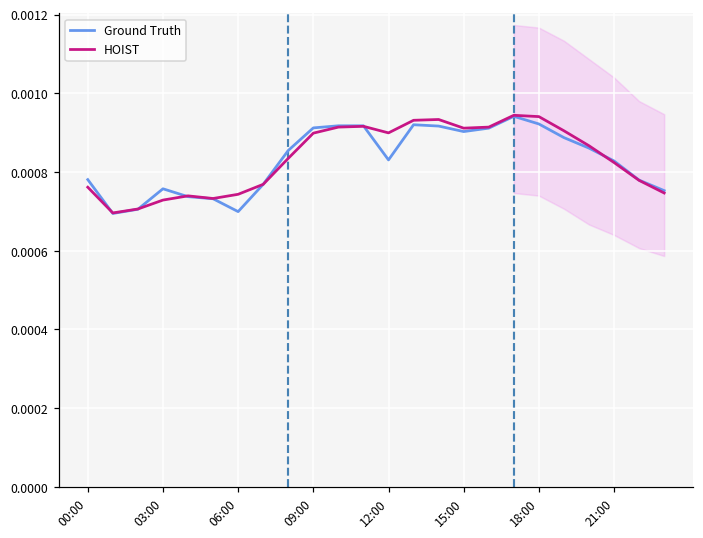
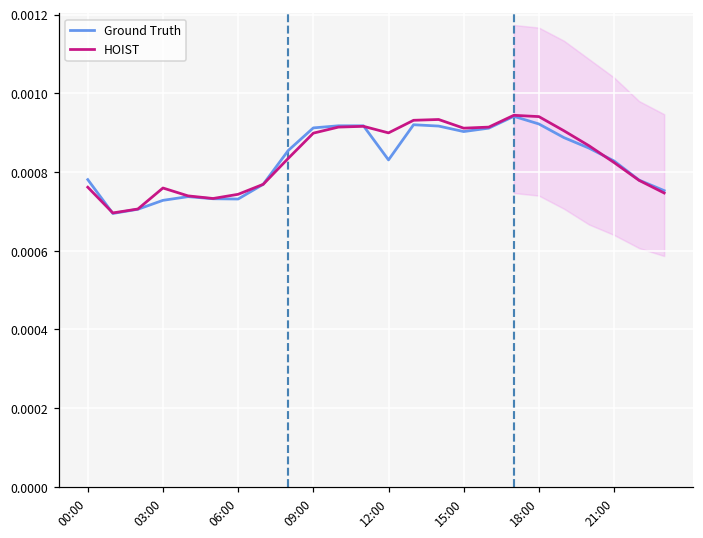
  {
    "Ground Truth": {
      "00:00": 0.00078,
-     "03:00": 0.00076,
-     "06:00": 0.00070,
+     "03:00": 0.00073,
+     "06:00": 0.00073,
      "09:00": 0.00091,
      "12:00": 0.00083,
      "15:00": 0.00090,
      "18:00": 0.00092
    },
    "HOIST": {
      "00:00": 0.00076,
-     "03:00": 0.00073,
+     "03:00": 0.00076,
      "06:00": 0.00074,
      "09:00": 0.00090,
      "12:00": 0.00090,
      "15:00": 0.00091,
      "18:00": 0.00094
    }
  }
